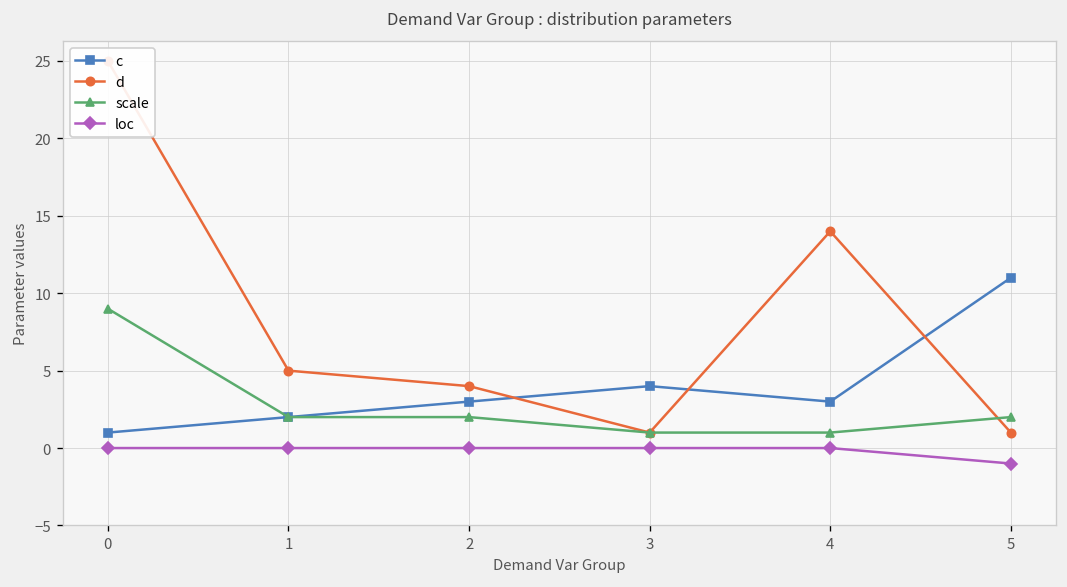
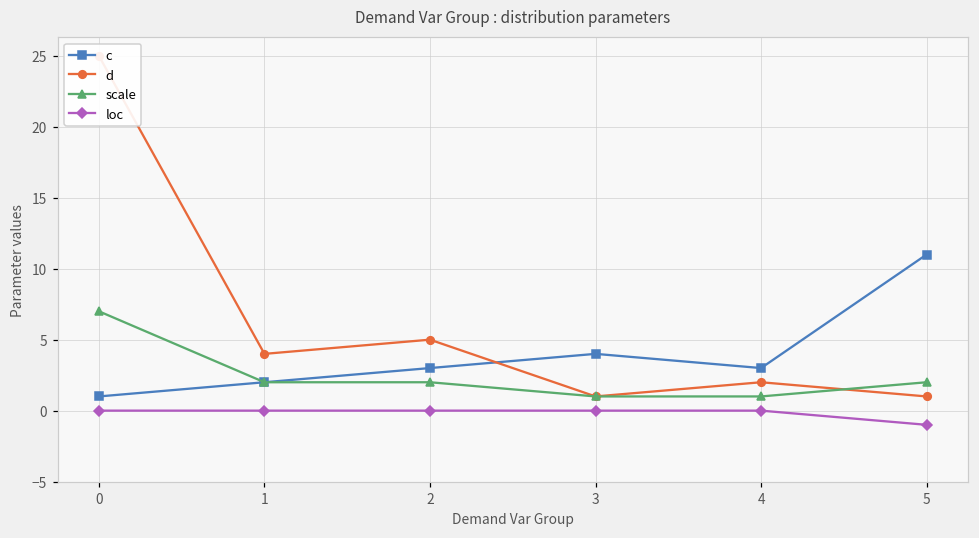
  {
    "c": {
      "0": 1,
      "2": 3,
      "3": 4,
      "4": 3,
      "5": 11
    },
    "d": {
-     "1": 5,
-     "2": 4,
-     "4": 14,
+     "1": 4,
+     "2": 5,
+     "4": 2,
      "5": 1
    },
    "scale": {
-     "0": 9,
+     "0": 7,
      "2": 2,
      "4": 1,
      "5": 2
    },
    "loc": {
      "0": 0,
      "1": 0,
      "2": 0,
      "3": 0,
      "4": 0,
      "5": -1
    }
  }
